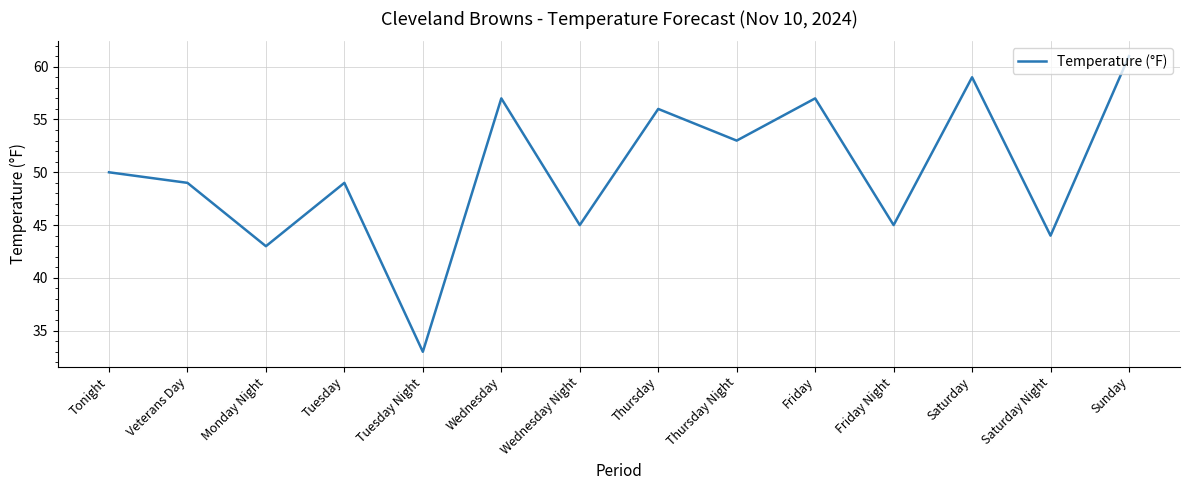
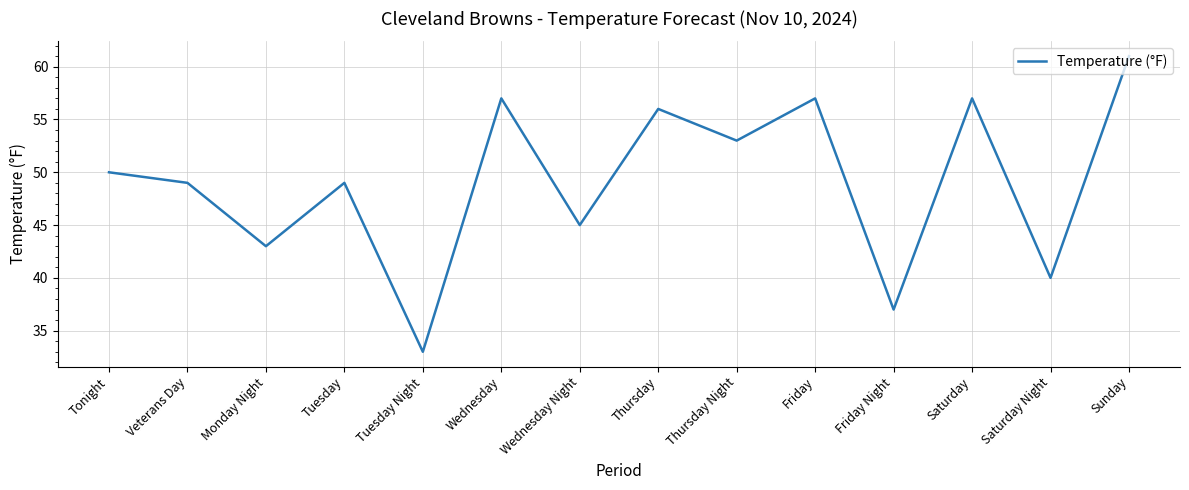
  {
    "Tonight": 50,
    "Veterans Day": 49,
    "Monday Night": 43,
    "Tuesday": 49,
    "Tuesday Night": 33,
    "Wednesday": 57,
    "Wednesday Night": 45,
    "Thursday": 56,
    "Thursday Night": 53,
    "Friday": 57,
-   "Friday Night": 45,
-   "Saturday": 59,
-   "Saturday Night": 44
+   "Friday Night": 37,
+   "Saturday": 57,
+   "Saturday Night": 40
  }
